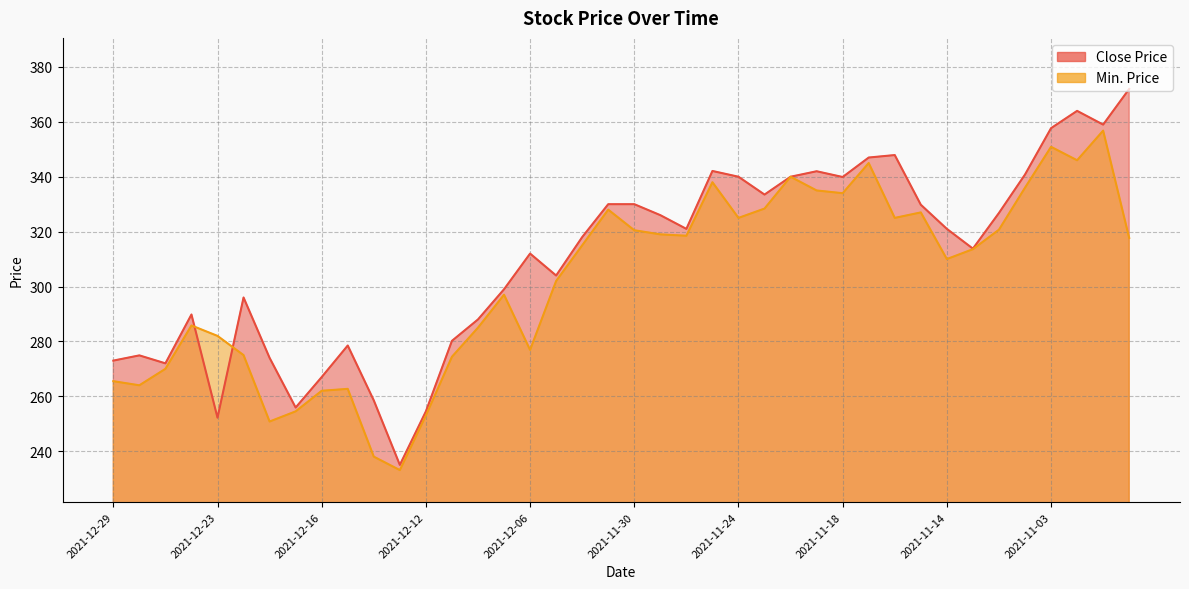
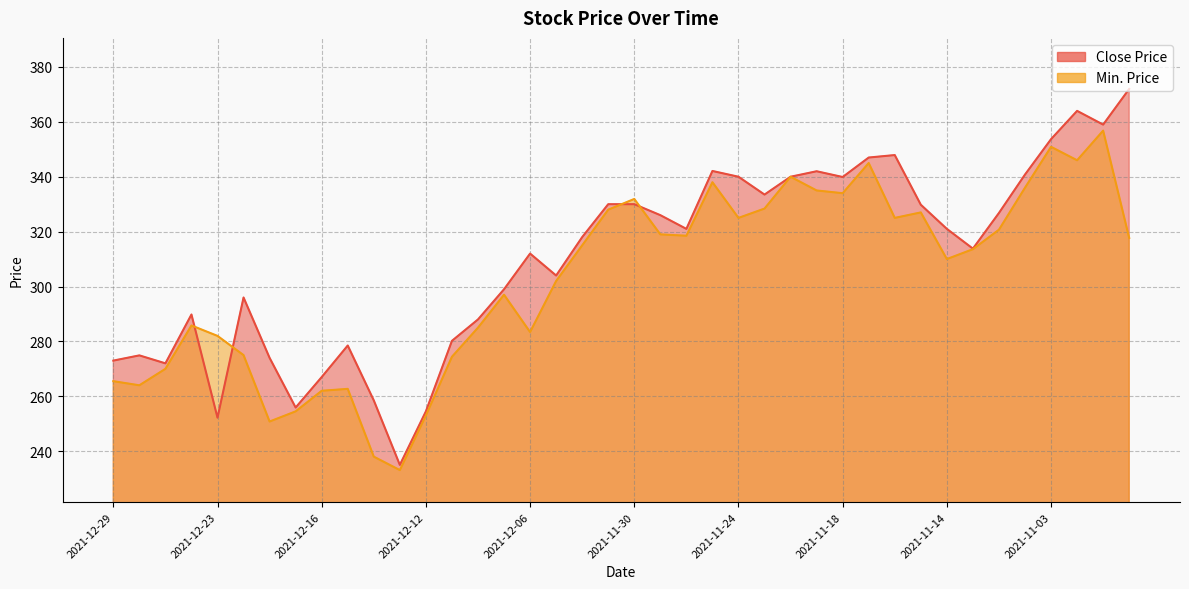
  {
    "Close Price": {
      "2021-12-29": 273,
      "2021-12-23": 252,
      "2021-12-16": 267,
      "2021-12-12": 255,
      "2021-12-06": 312,
      "2021-11-30": 330,
      "2021-11-24": 340,
      "2021-11-18": 340,
      "2021-11-14": 321,
-     "2021-11-03": 358
+     "2021-11-03": 354
    },
    "Min. Price": {
      "2021-12-29": 266,
      "2021-12-23": 282,
      "2021-12-16": 262,
      "2021-12-12": 253,
-     "2021-12-06": 277,
-     "2021-11-30": 321,
+     "2021-12-06": 283,
+     "2021-11-30": 332,
      "2021-11-24": 325,
      "2021-11-18": 334,
      "2021-11-14": 310,
      "2021-11-03": 351
    }
  }
